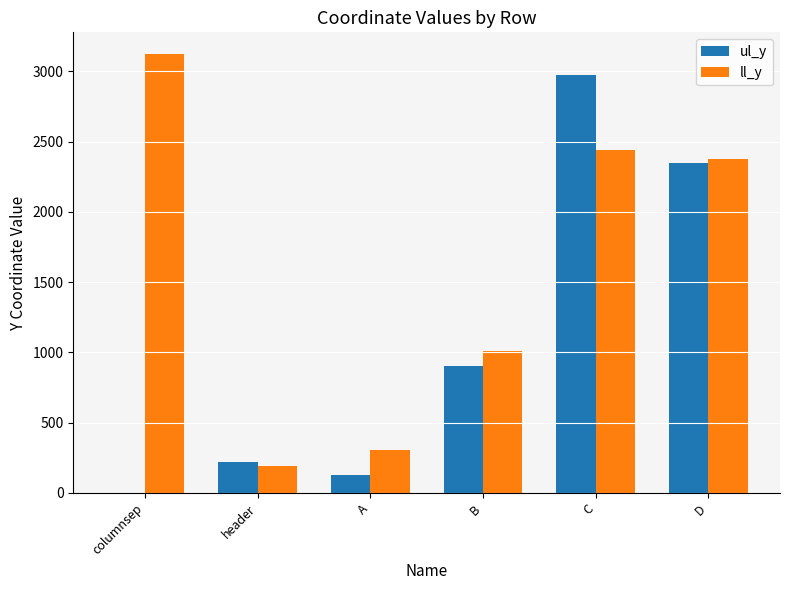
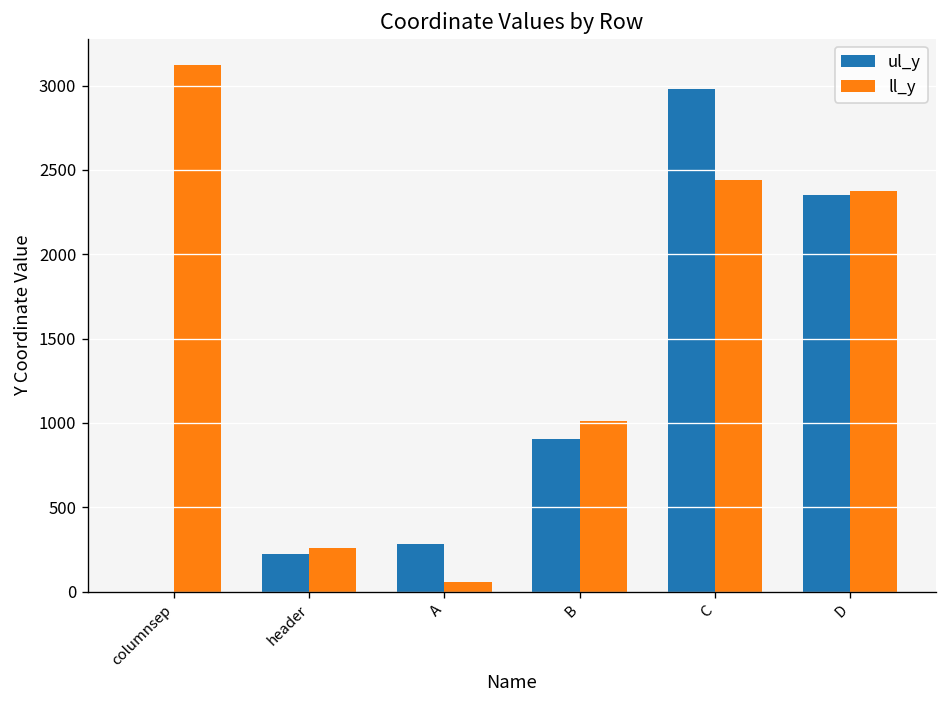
  {
    "ul_y": {
      "columnsep": 0,
      "header": 220,
-     "A": 120,
+     "A": 280,
      "B": 900,
      "C": 2980,
      "D": 2350
    },
    "ll_y": {
      "columnsep": 3120,
-     "header": 190,
-     "A": 310,
+     "header": 260,
+     "A": 60,
      "B": 1010,
      "C": 2440,
      "D": 2380
    }
  }
